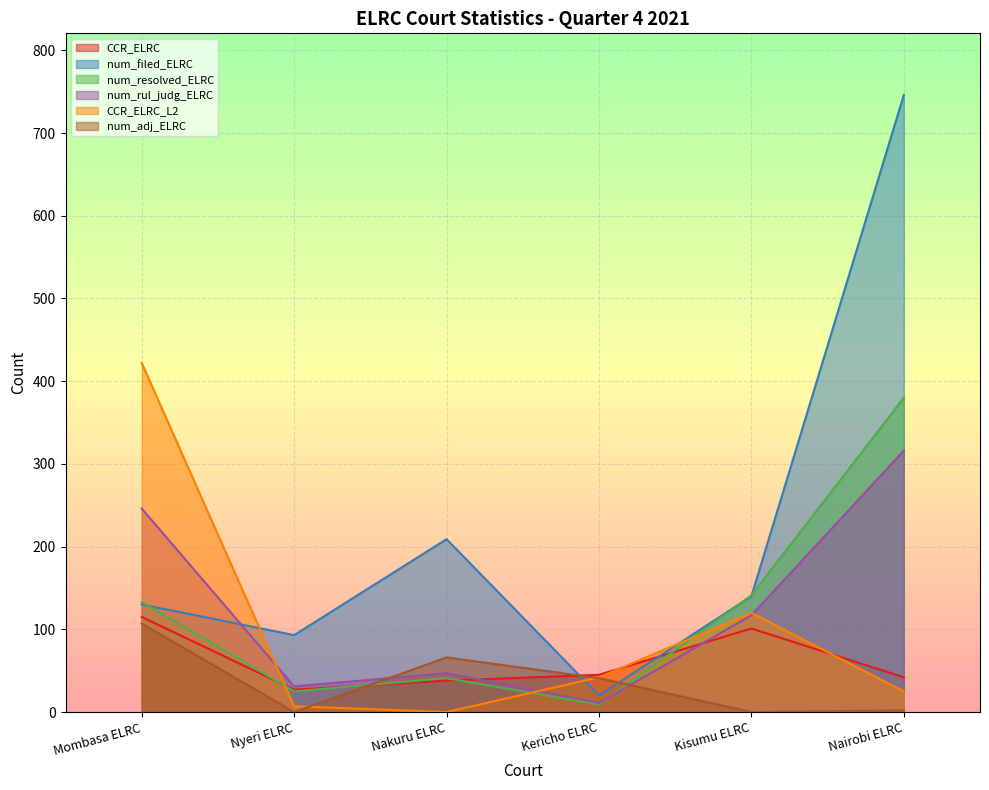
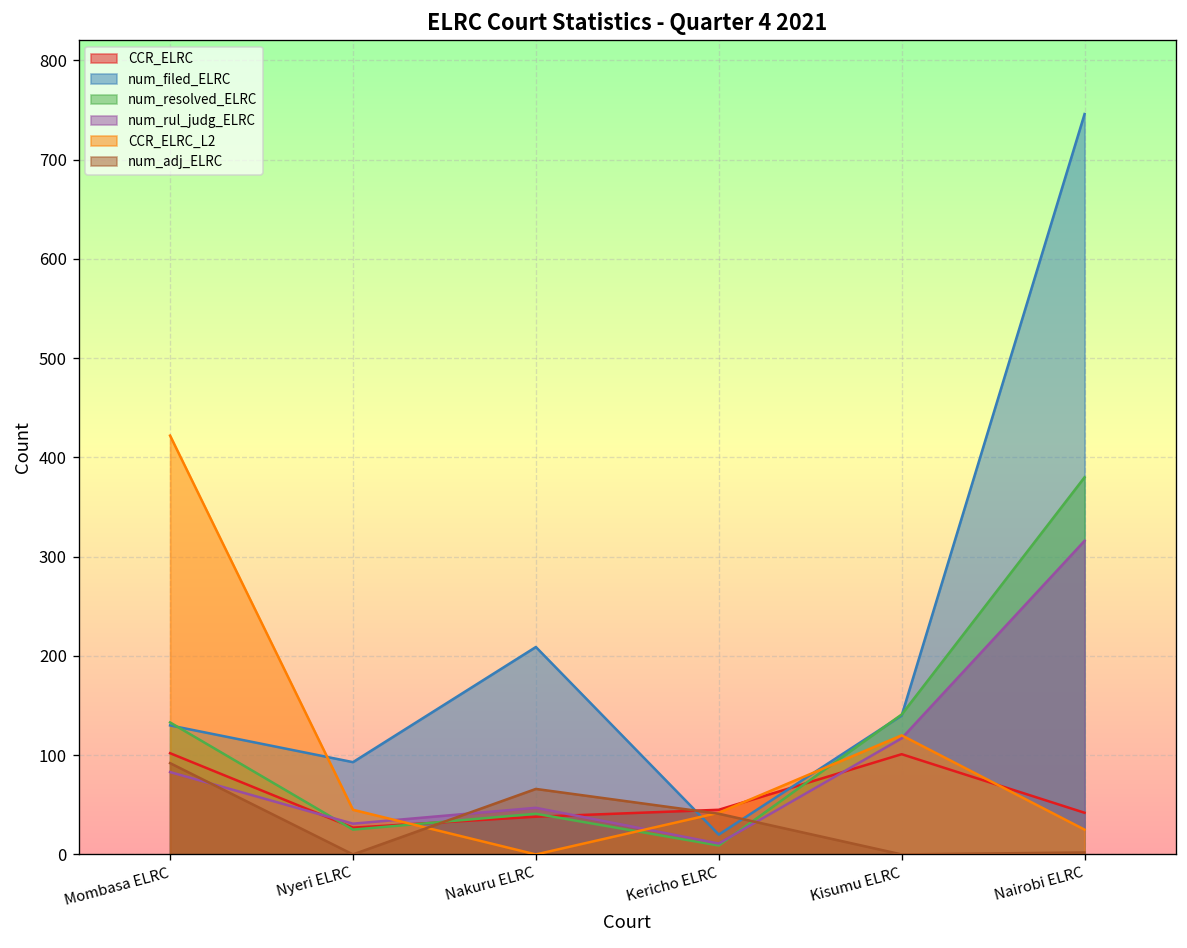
  {
    "CCR_ELRC": {
-     "Mombasa ELRC": 120,
+     "Mombasa ELRC": 100,
      "Kisumu ELRC": 100,
      "Nairobi ELRC": 40
    },
    "num_filed_ELRC": {
      "Nyeri ELRC": 90,
      "Nakuru ELRC": 210,
      "Kericho ELRC": 20,
      "Nairobi ELRC": 750
    },
    "num_resolved_ELRC": {
      "Nairobi ELRC": 380
    },
    "num_rul_judg_ELRC": {
-     "Mombasa ELRC": 250,
+     "Mombasa ELRC": 80,
      "Nyeri ELRC": 30,
      "Nakuru ELRC": 50,
      "Nairobi ELRC": 320
    },
    "CCR_ELRC_L2": {
      "Mombasa ELRC": 420,
-     "Nyeri ELRC": 10,
+     "Nyeri ELRC": 50,
      "Nakuru ELRC": 0,
      "Nairobi ELRC": 30
    },
    "num_adj_ELRC": {
-     "Mombasa ELRC": 110,
+     "Mombasa ELRC": 90,
      "Nyeri ELRC": 0,
      "Nakuru ELRC": 70,
      "Kisumu ELRC": 0,
      "Nairobi ELRC": 0
    }
  }
